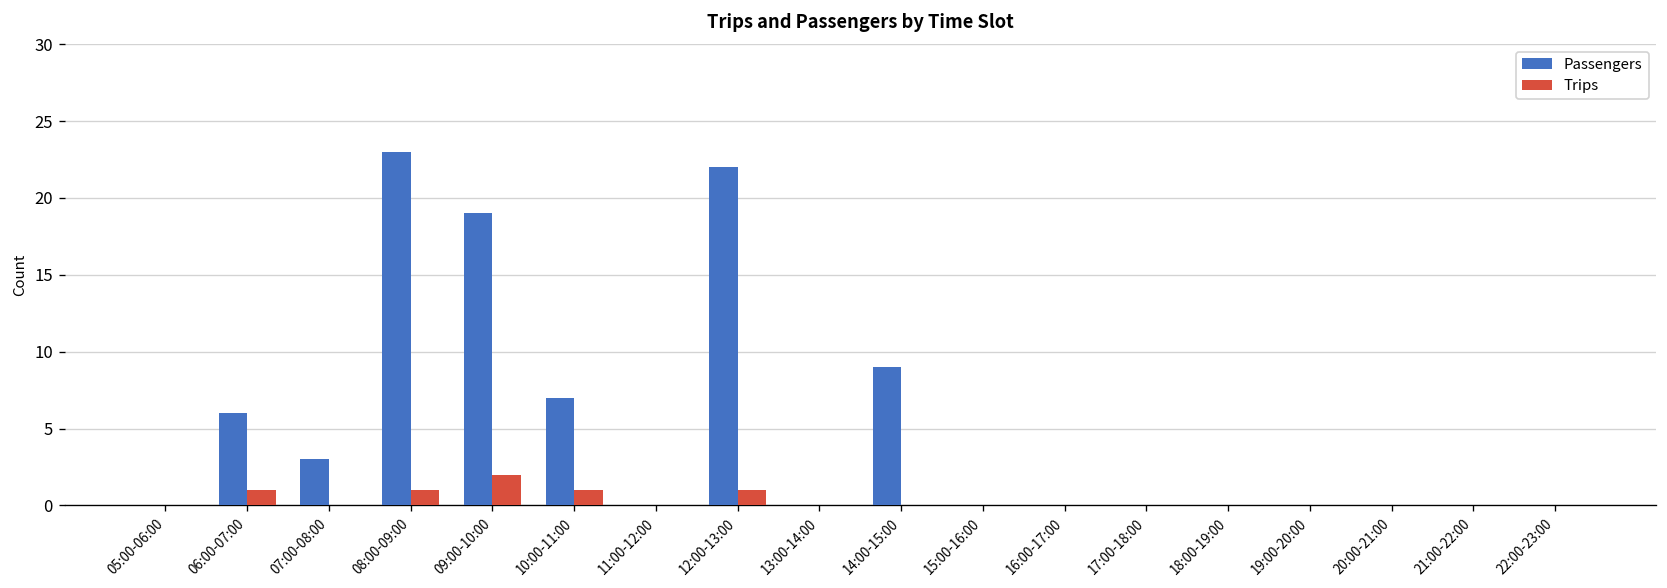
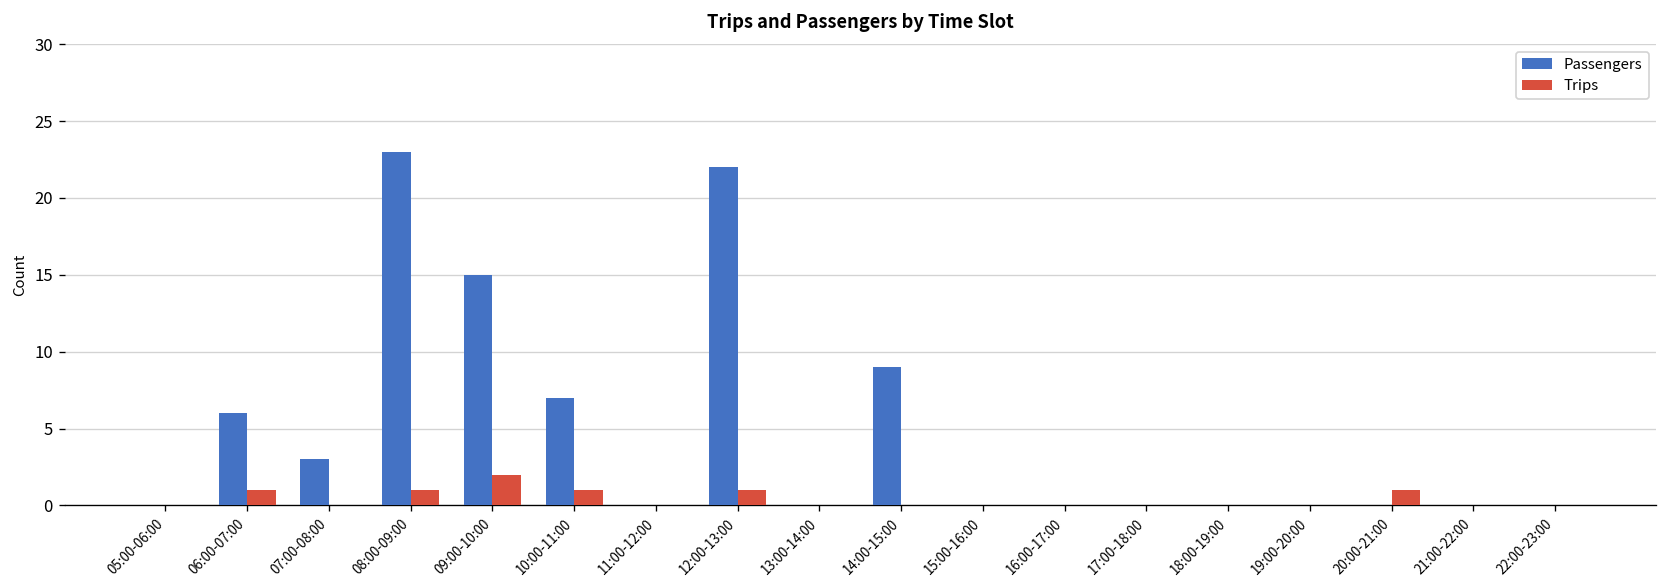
  {
    "Passengers": {
      "05:00-06:00": 0,
      "06:00-07:00": 6,
      "07:00-08:00": 3,
      "08:00-09:00": 23,
-     "09:00-10:00": 19,
+     "09:00-10:00": 15,
      "10:00-11:00": 7,
      "11:00-12:00": 0,
      "12:00-13:00": 22,
      "13:00-14:00": 0,
      "14:00-15:00": 9,
      "15:00-16:00": 0,
      "16:00-17:00": 0,
      "17:00-18:00": 0,
      "18:00-19:00": 0,
      "19:00-20:00": 0,
      "20:00-21:00": 0,
      "21:00-22:00": 0,
      "22:00-23:00": 0
    },
    "Trips": {
      "05:00-06:00": 0,
      "06:00-07:00": 1,
      "07:00-08:00": 0,
      "08:00-09:00": 1,
      "09:00-10:00": 2,
      "10:00-11:00": 1,
      "11:00-12:00": 0,
      "12:00-13:00": 1,
      "13:00-14:00": 0,
      "14:00-15:00": 0,
      "15:00-16:00": 0,
      "16:00-17:00": 0,
      "17:00-18:00": 0,
      "18:00-19:00": 0,
      "19:00-20:00": 0,
-     "20:00-21:00": 0,
+     "20:00-21:00": 1,
      "21:00-22:00": 0,
      "22:00-23:00": 0
    }
  }
